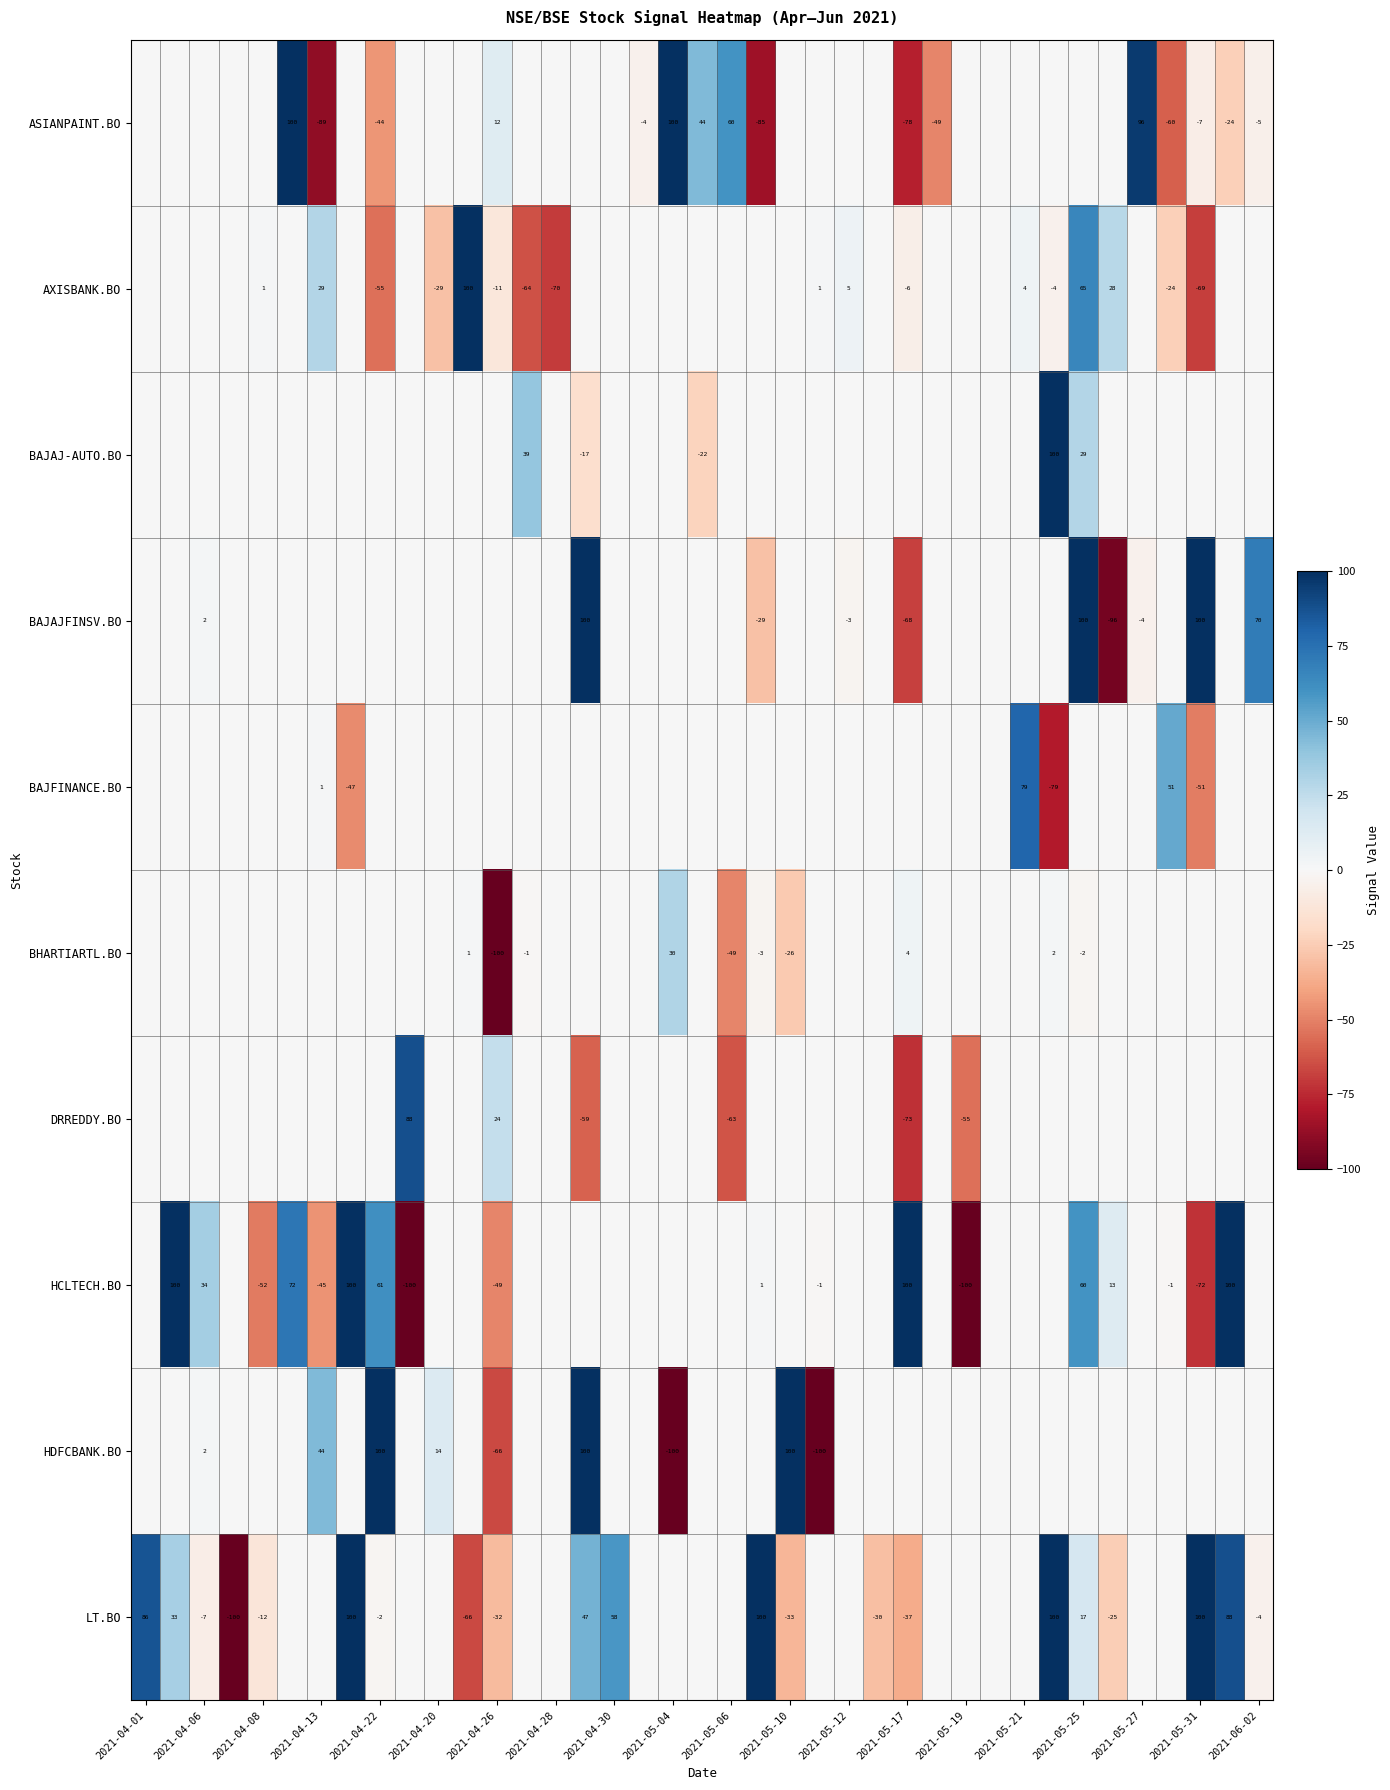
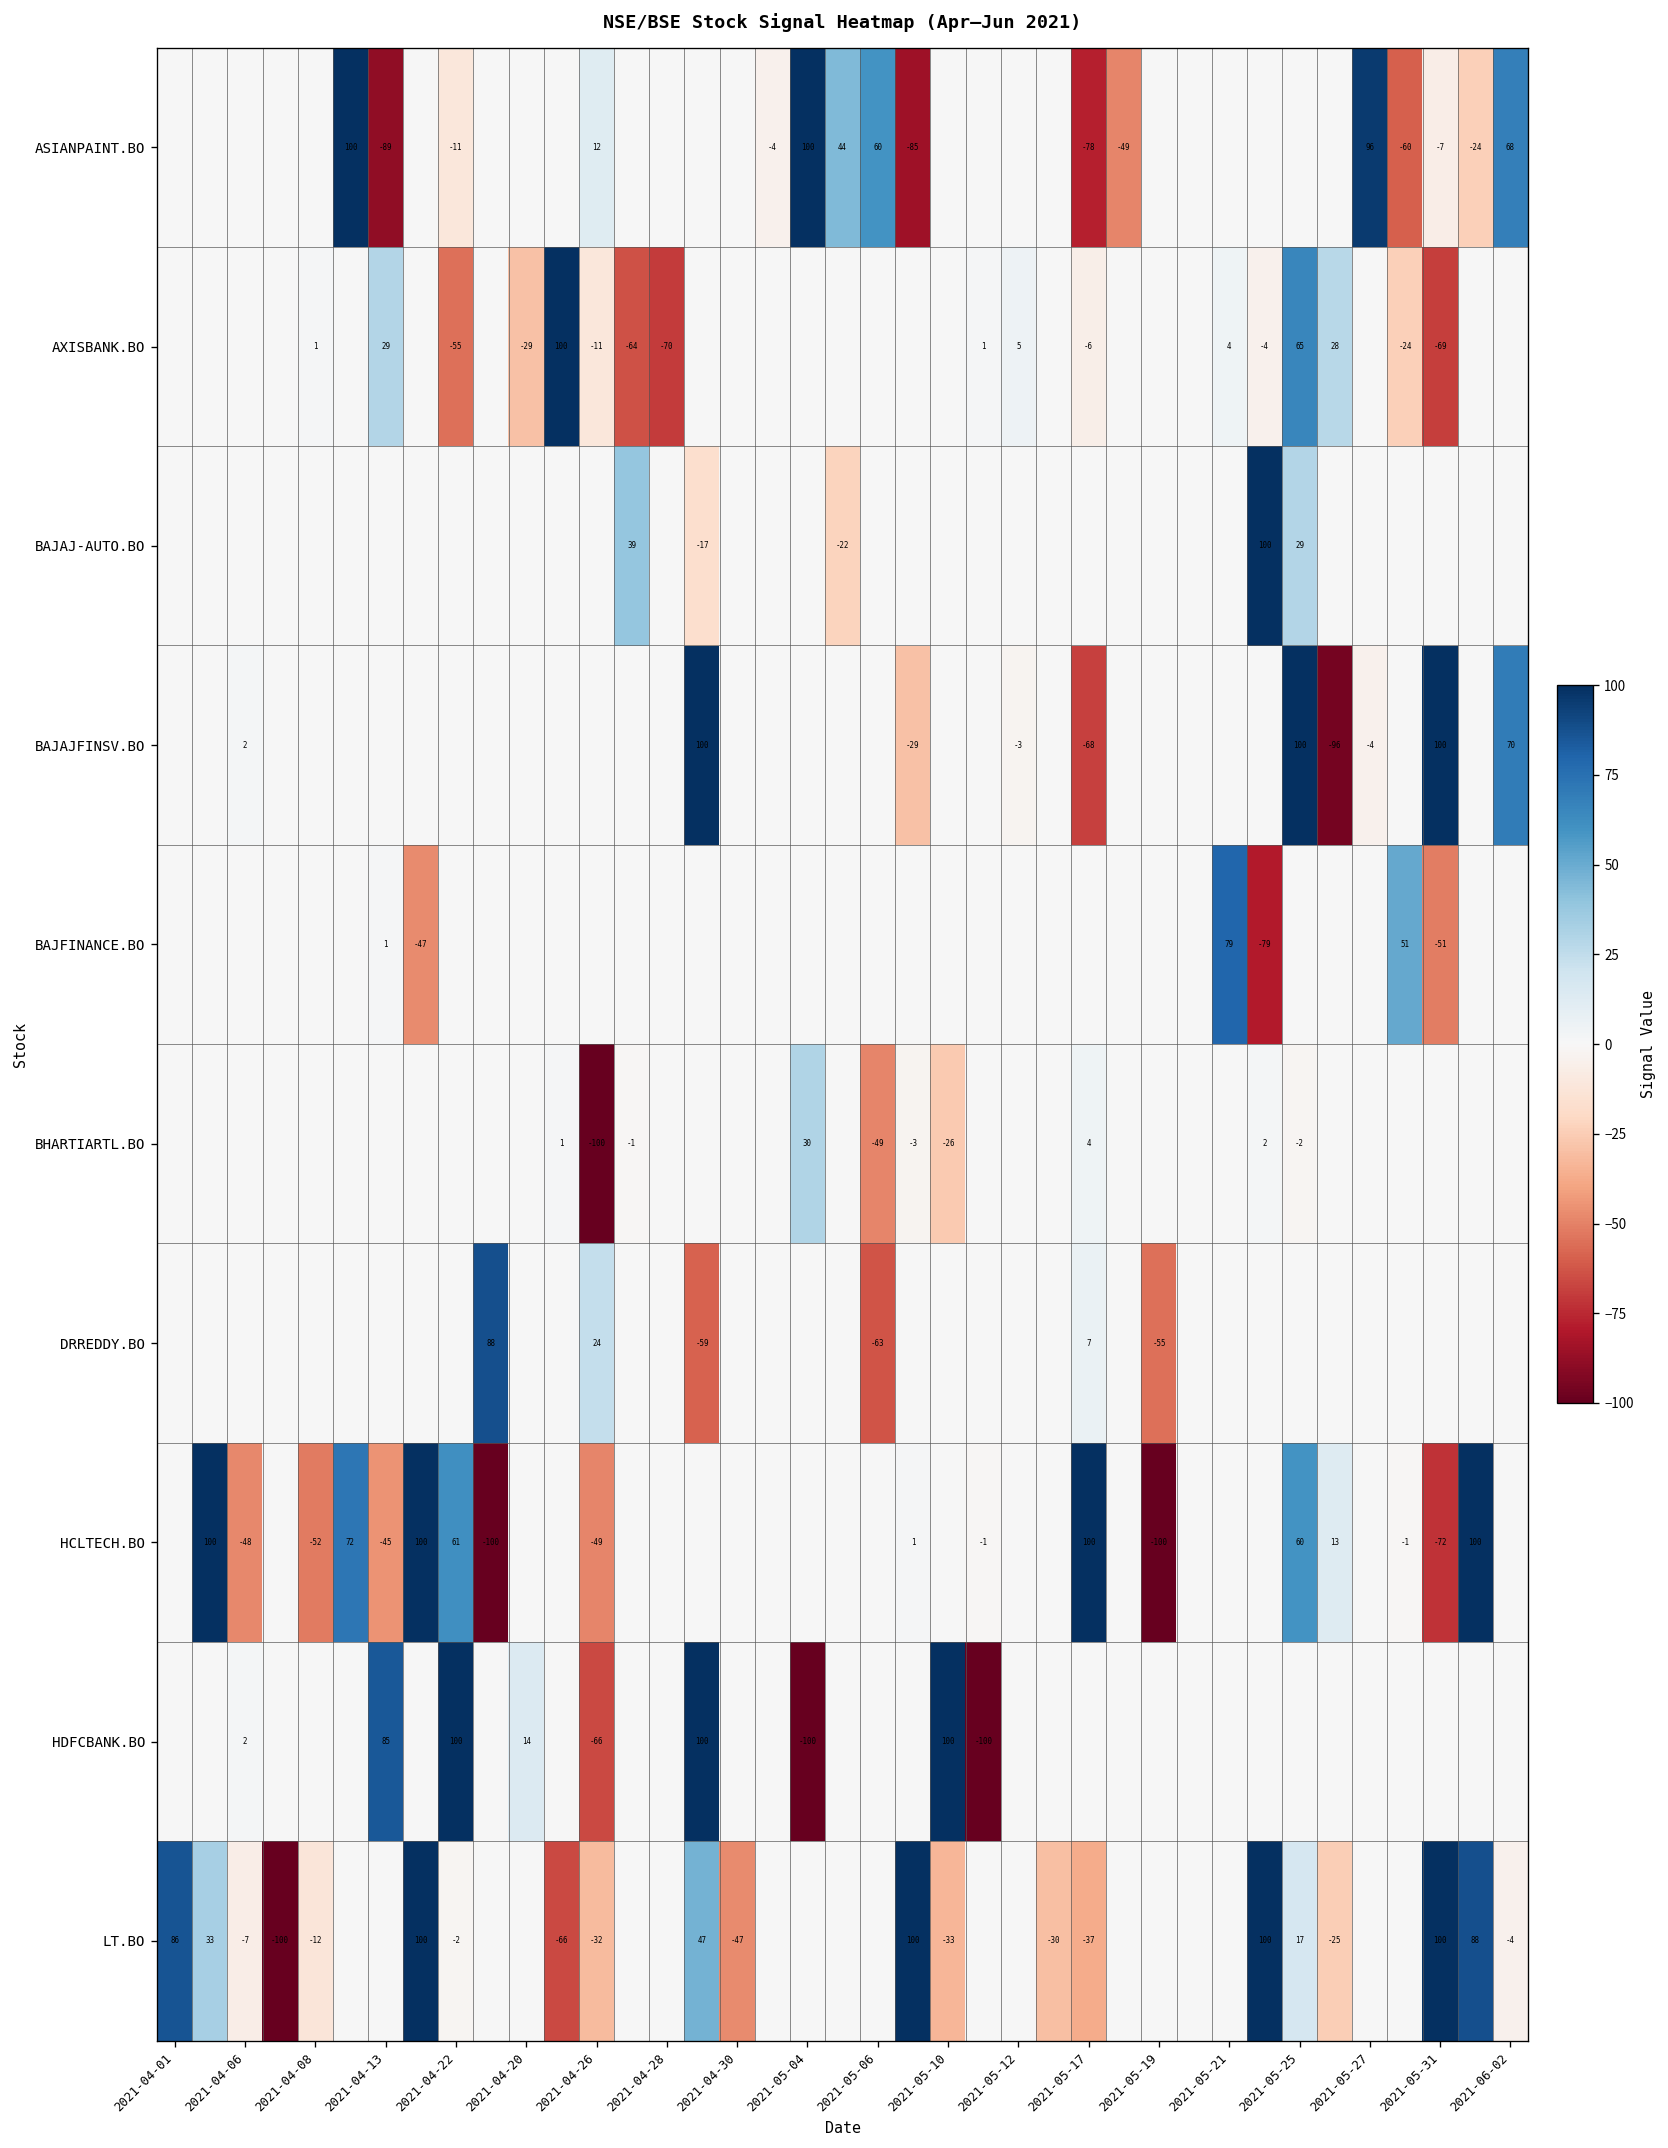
  {
    "ASIANPAINT.BO": {
      "2021-04-13": -89,
-     "2021-04-22": -44,
+     "2021-04-22": -11,
      "2021-04-26": 12,
      "2021-05-04": 100,
      "2021-05-06": 60,
      "2021-05-17": -78,
      "2021-05-27": 96,
      "2021-05-31": -7,
-     "2021-06-02": -5
+     "2021-06-02": 68
    },
    "AXISBANK.BO": {
      "2021-04-08": 1,
      "2021-04-13": 29,
      "2021-04-22": -55,
      "2021-04-20": -29,
      "2021-04-26": -11,
      "2021-04-28": -70,
      "2021-05-12": 5,
      "2021-05-17": -6,
      "2021-05-21": 4,
      "2021-05-25": 65,
      "2021-05-31": -69
    },
    "BAJAJ-AUTO.BO": {
      "2021-05-25": 29
    },
    "BAJAJFINSV.BO": {
      "2021-04-06": 2,
      "2021-05-12": -3,
      "2021-05-17": -68,
      "2021-05-25": 100,
      "2021-05-27": -4,
      "2021-05-31": 100,
      "2021-06-02": 70
    },
    "BAJFINANCE.BO": {
      "2021-04-13": 1,
      "2021-05-21": 79,
      "2021-05-31": -51
    },
    "BHARTIARTL.BO": {
      "2021-04-26": -100,
      "2021-05-04": 30,
      "2021-05-06": -49,
      "2021-05-10": -26,
      "2021-05-17": 4,
      "2021-05-25": -2
    },
    "DRREDDY.BO": {
      "2021-04-26": 24,
      "2021-05-06": -63,
-     "2021-05-17": -73,
+     "2021-05-17": 7,
      "2021-05-19": -55
    },
    "HCLTECH.BO": {
-     "2021-04-06": 34,
+     "2021-04-06": -48,
      "2021-04-08": -52,
      "2021-04-13": -45,
      "2021-04-22": 61,
      "2021-04-26": -49,
      "2021-05-17": 100,
      "2021-05-19": -100,
      "2021-05-25": 60,
      "2021-05-31": -72
    },
    "HDFCBANK.BO": {
      "2021-04-06": 2,
-     "2021-04-13": 44,
+     "2021-04-13": 85,
      "2021-04-22": 100,
      "2021-04-20": 14,
      "2021-04-26": -66,
      "2021-05-04": -100,
      "2021-05-10": 100
    },
    "LT.BO": {
      "2021-04-01": 86,
      "2021-04-06": -7,
      "2021-04-08": -12,
      "2021-04-22": -2,
      "2021-04-26": -32,
-     "2021-04-30": 58,
+     "2021-04-30": -47,
      "2021-05-10": -33,
      "2021-05-17": -37,
      "2021-05-25": 17,
      "2021-05-31": 100,
      "2021-06-02": -4
    }
  }
